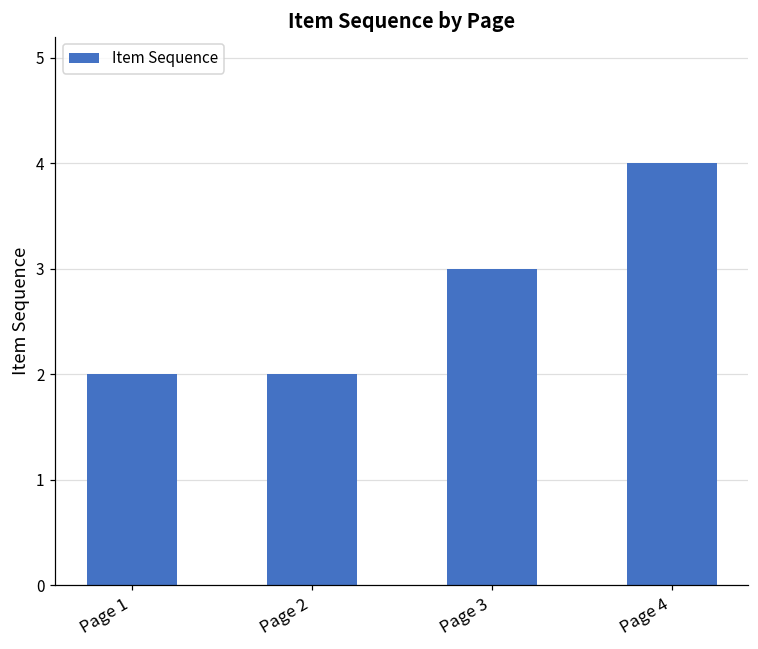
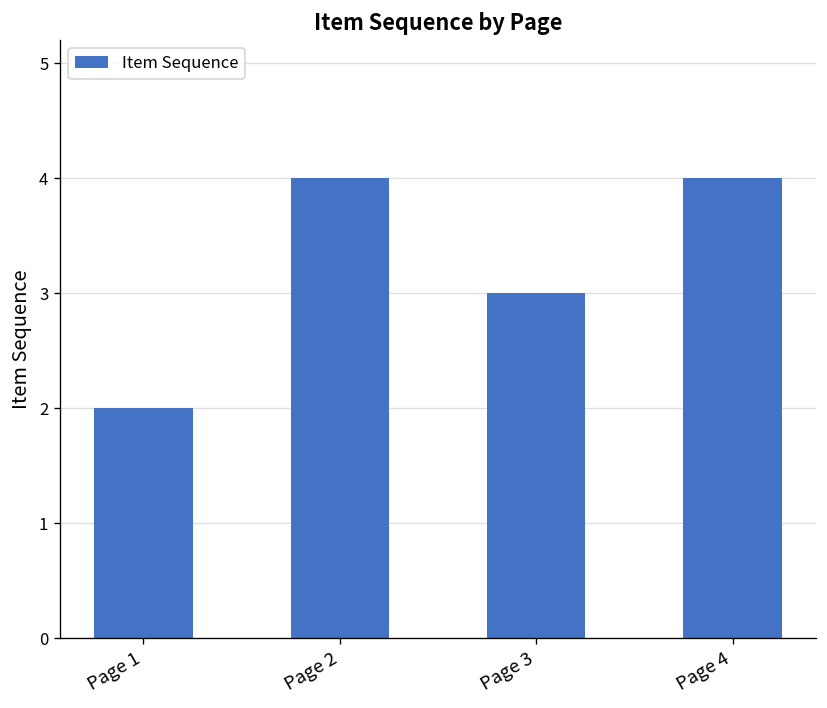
  {
    "Page 1": 2,
-   "Page 2": 2,
+   "Page 2": 4,
    "Page 3": 3,
    "Page 4": 4
  }
